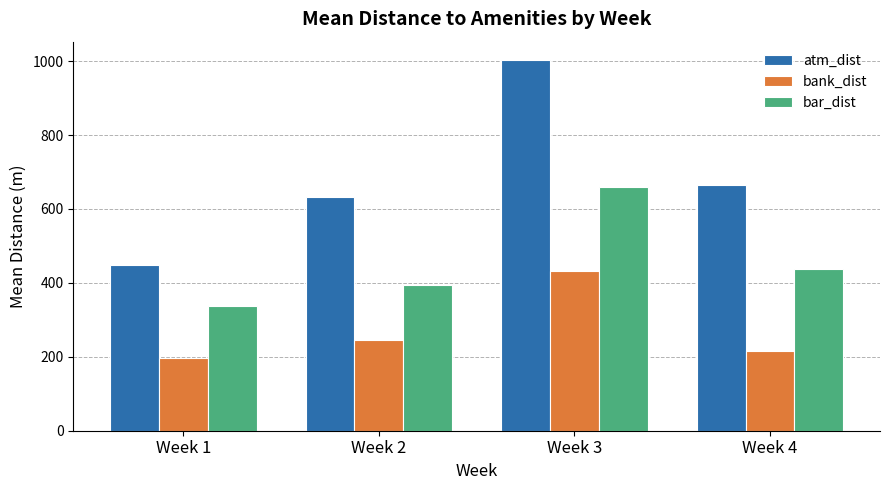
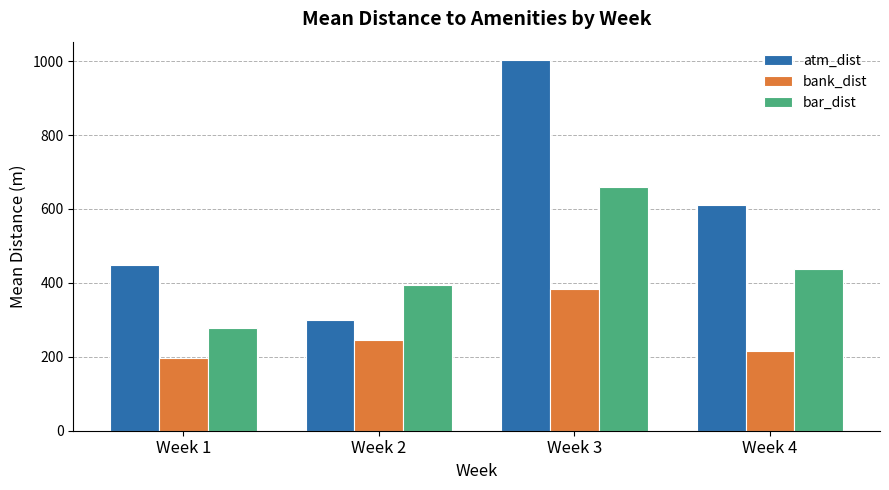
  {
    "atm_dist": {
      "Week 1": 450,
-     "Week 2": 630,
+     "Week 2": 300,
      "Week 3": 1000,
-     "Week 4": 670
+     "Week 4": 610
    },
    "bank_dist": {
      "Week 1": 200,
      "Week 2": 240,
-     "Week 3": 430,
+     "Week 3": 380,
      "Week 4": 220
    },
    "bar_dist": {
-     "Week 1": 340,
+     "Week 1": 280,
      "Week 2": 400,
      "Week 3": 660,
      "Week 4": 440
    }
  }
